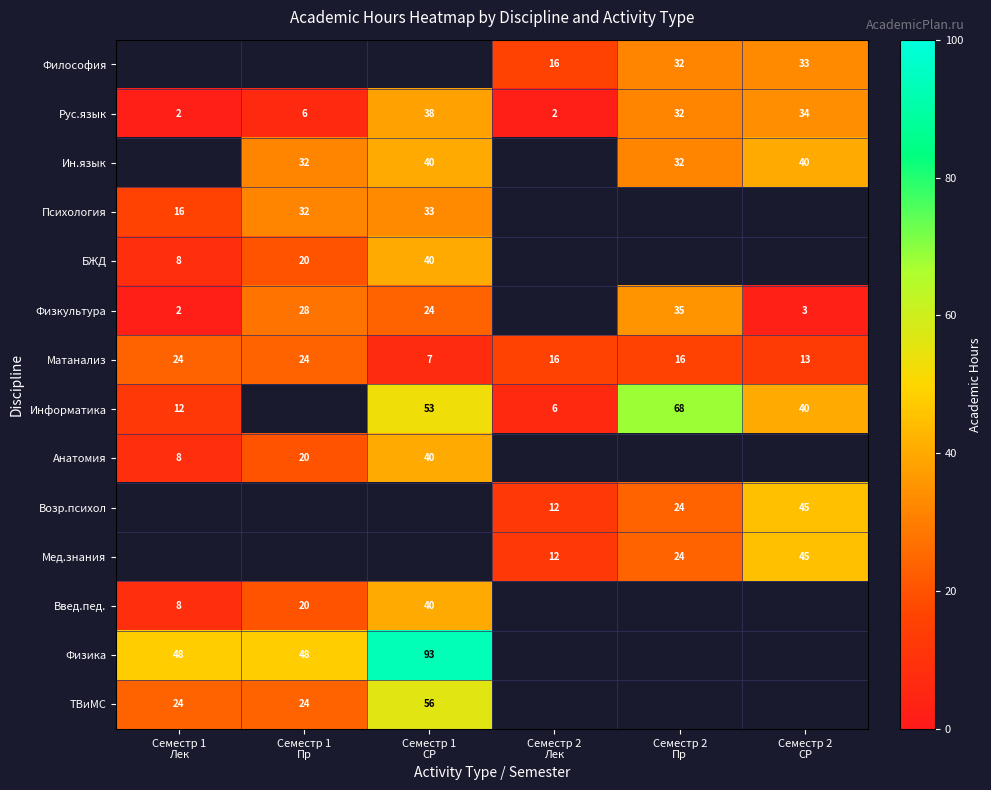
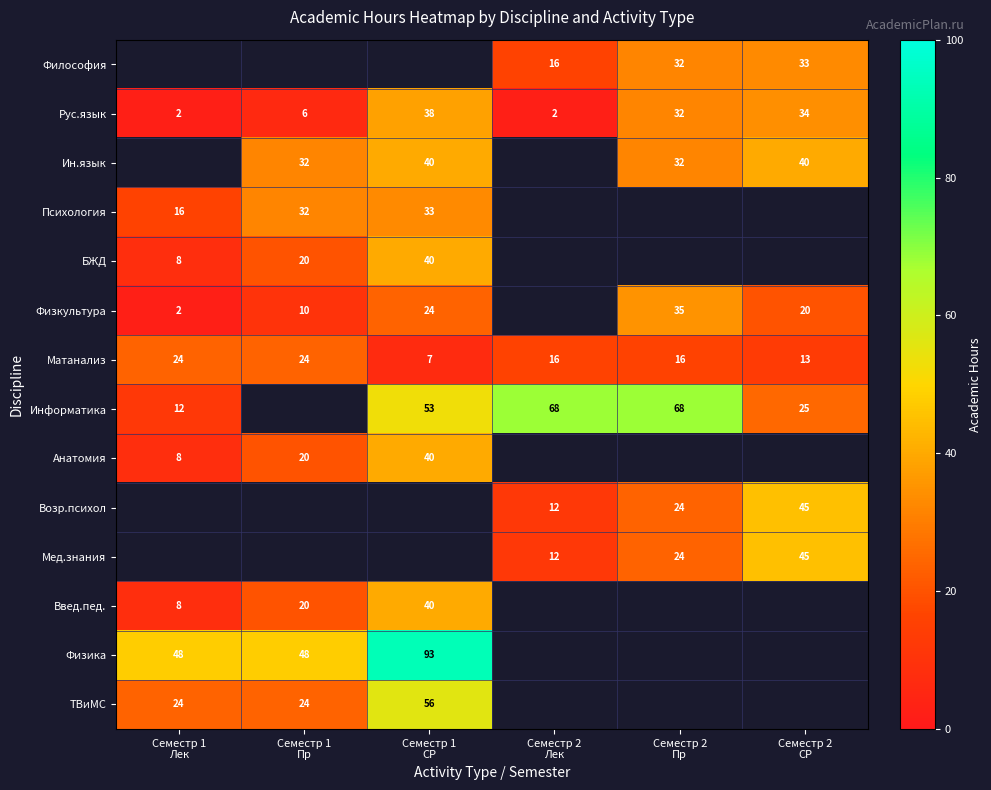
  {
    "Философия": {
      "Семестр 2 Лек": 16,
      "Семестр 2 Пр": 32,
      "Семестр 2 СР": 33
    },
    "Рус.язык": {
      "Семестр 1 Лек": 2,
      "Семестр 1 Пр": 6,
      "Семестр 1 СР": 38,
      "Семестр 2 Лек": 2,
      "Семестр 2 Пр": 32,
      "Семестр 2 СР": 34
    },
    "Ин.язык": {
      "Семестр 1 Пр": 32,
      "Семестр 1 СР": 40,
      "Семестр 2 Пр": 32,
      "Семестр 2 СР": 40
    },
    "Психология": {
      "Семестр 1 Лек": 16,
      "Семестр 1 Пр": 32,
      "Семестр 1 СР": 33
    },
    "БЖД": {
      "Семестр 1 Лек": 8,
      "Семестр 1 Пр": 20,
      "Семестр 1 СР": 40
    },
    "Физкультура": {
      "Семестр 1 Лек": 2,
-     "Семестр 1 Пр": 28,
+     "Семестр 1 Пр": 10,
      "Семестр 1 СР": 24,
      "Семестр 2 Пр": 35,
-     "Семестр 2 СР": 3
+     "Семестр 2 СР": 20
    },
    "Матанализ": {
      "Семестр 1 Лек": 24,
      "Семестр 1 Пр": 24,
      "Семестр 1 СР": 7,
      "Семестр 2 Лек": 16,
      "Семестр 2 Пр": 16,
      "Семестр 2 СР": 13
    },
    "Информатика": {
      "Семестр 1 Лек": 12,
      "Семестр 1 СР": 53,
-     "Семестр 2 Лек": 6,
+     "Семестр 2 Лек": 68,
      "Семестр 2 Пр": 68,
-     "Семестр 2 СР": 40
+     "Семестр 2 СР": 25
    },
    "Анатомия": {
      "Семестр 1 Лек": 8,
      "Семестр 1 Пр": 20,
      "Семестр 1 СР": 40
    },
    "Возр.психол": {
      "Семестр 2 Лек": 12,
      "Семестр 2 Пр": 24,
      "Семестр 2 СР": 45
    },
    "Мед.знания": {
      "Семестр 2 Лек": 12,
      "Семестр 2 Пр": 24,
      "Семестр 2 СР": 45
    },
    "Введ.пед.": {
      "Семестр 1 Лек": 8,
      "Семестр 1 Пр": 20,
      "Семестр 1 СР": 40
    },
    "Физика": {
      "Семестр 1 Лек": 48,
      "Семестр 1 Пр": 48,
      "Семестр 1 СР": 93
    },
    "ТВиМС": {
      "Семестр 1 Лек": 24,
      "Семестр 1 Пр": 24,
      "Семестр 1 СР": 56
    }
  }
